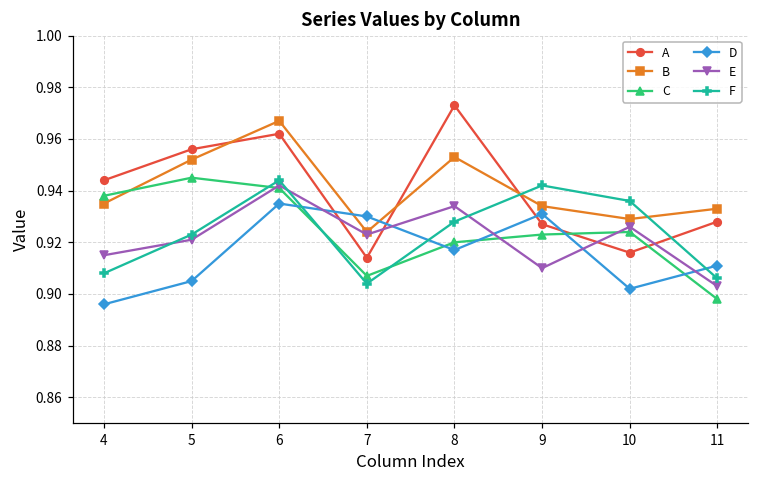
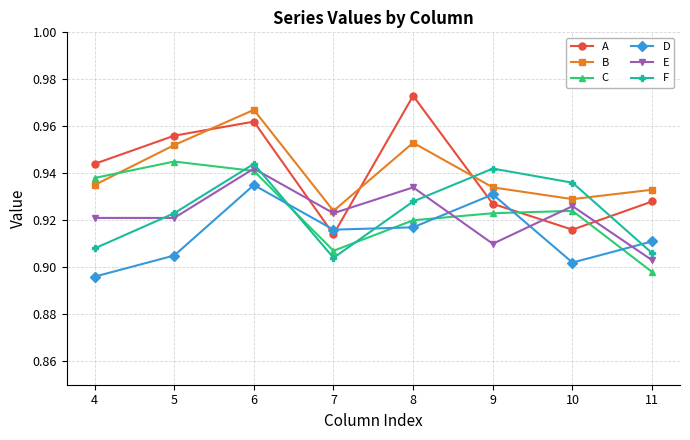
  {
    "D": {
      "4": 0.896,
      "5": 0.905,
      "6": 0.935,
-     "7": 0.930,
+     "7": 0.916,
      "8": 0.917,
      "9": 0.931,
      "10": 0.902,
      "11": 0.911
    },
    "E": {
-     "4": 0.915,
+     "4": 0.921,
      "5": 0.921,
      "8": 0.934,
      "9": 0.910,
      "10": 0.926,
      "11": 0.903
    }
  }
